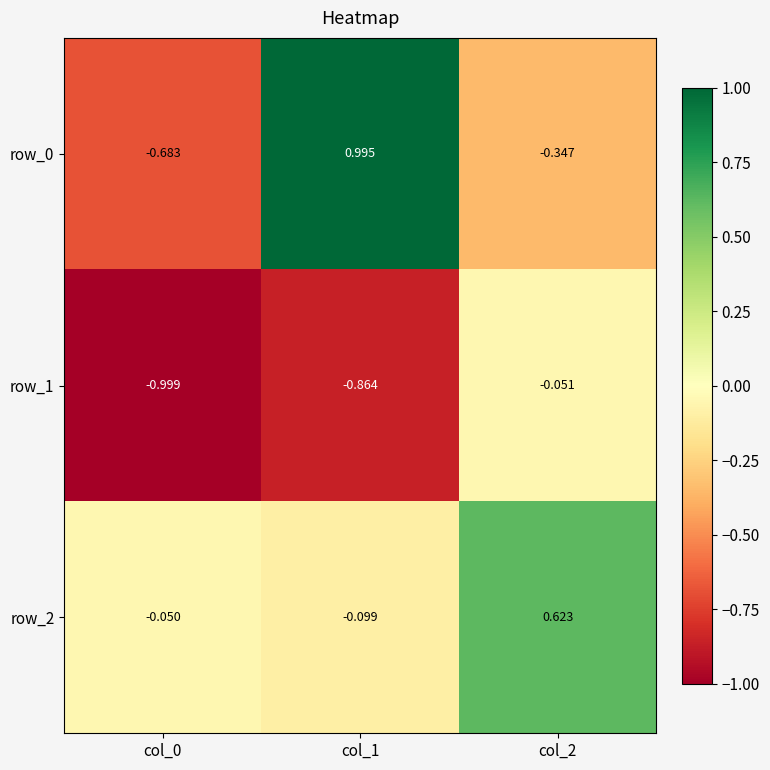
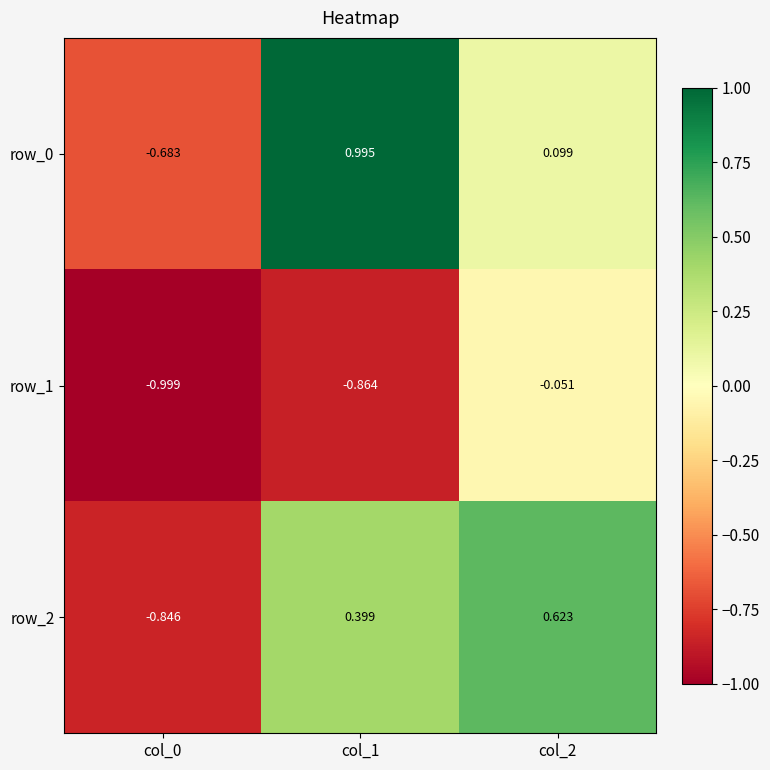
  {
    "row_0": {
      "col_0": -0.683,
      "col_1": 0.995,
-     "col_2": -0.347
+     "col_2": 0.099
    },
    "row_1": {
      "col_0": -0.999,
      "col_1": -0.864,
      "col_2": -0.051
    },
    "row_2": {
-     "col_0": -0.050,
-     "col_1": -0.099,
+     "col_0": -0.846,
+     "col_1": 0.399,
      "col_2": 0.623
    }
  }
